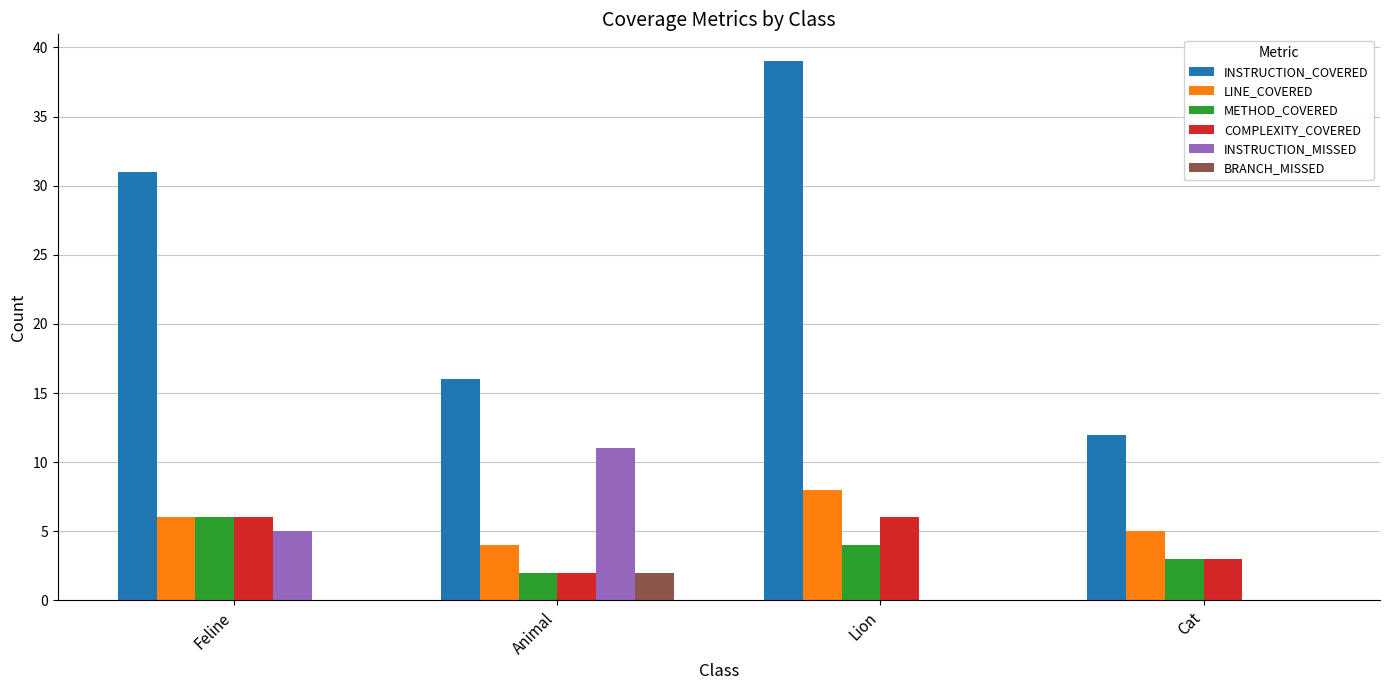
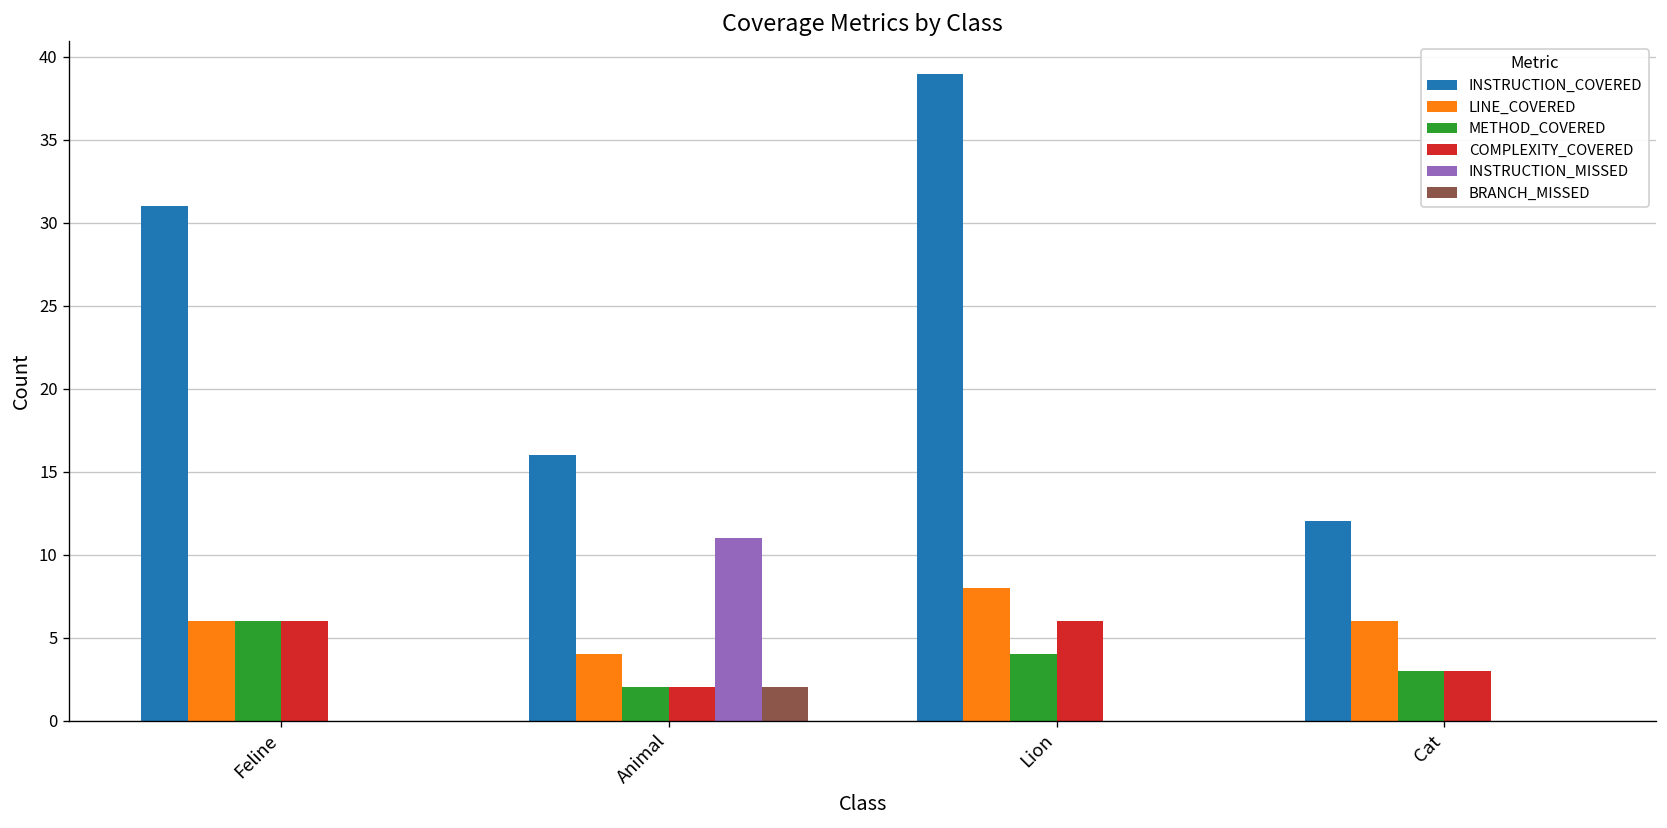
  {
    "INSTRUCTION_COVERED": {
      "Feline": 31,
      "Animal": 16,
      "Lion": 39,
      "Cat": 12
    },
    "LINE_COVERED": {
      "Feline": 6,
      "Animal": 4,
      "Lion": 8,
-     "Cat": 5
+     "Cat": 6
    },
    "METHOD_COVERED": {
      "Feline": 6,
      "Animal": 2,
      "Lion": 4,
      "Cat": 3
    },
    "COMPLEXITY_COVERED": {
      "Feline": 6,
      "Animal": 2,
      "Lion": 6,
      "Cat": 3
    },
    "INSTRUCTION_MISSED": {
-     "Feline": 5,
+     "Feline": 0,
      "Animal": 11,
      "Lion": 0,
      "Cat": 0
    },
    "BRANCH_MISSED": {
      "Feline": 0,
      "Animal": 2,
      "Lion": 0,
      "Cat": 0
    }
  }
